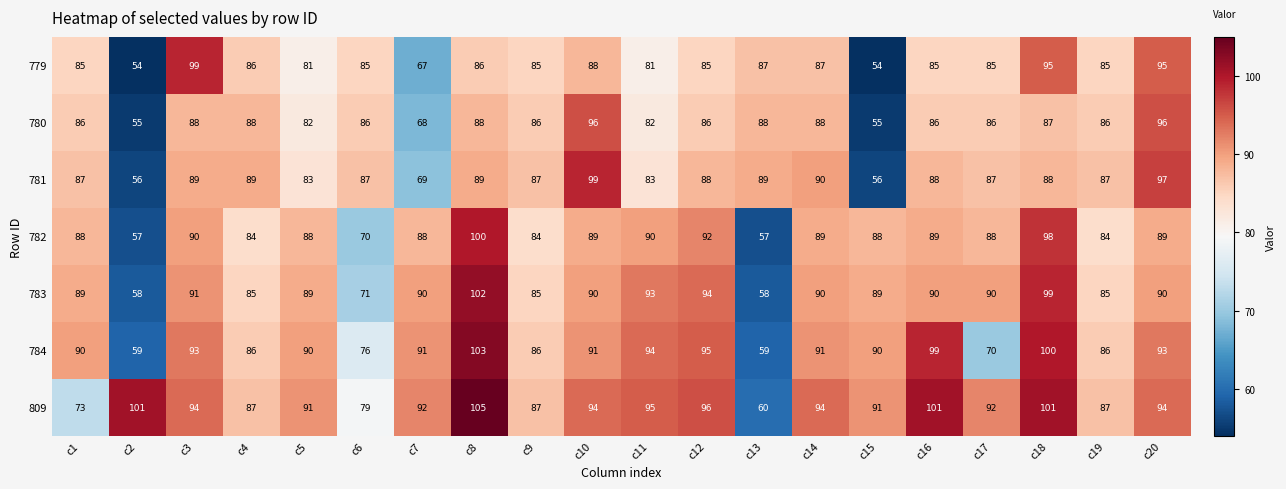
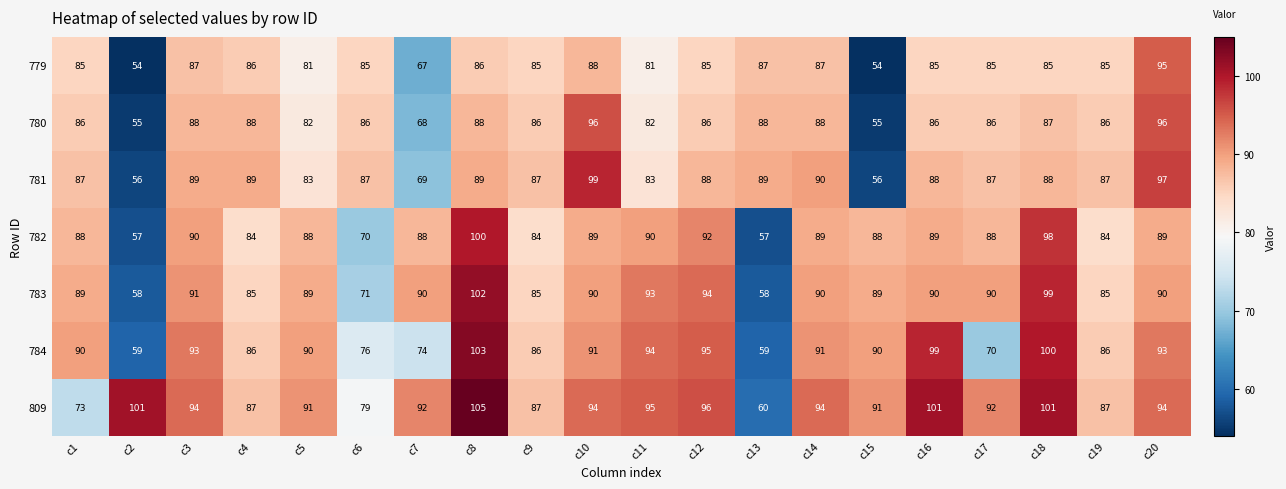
  {
    "779": {
      "c1": 85,
      "c2": 54,
-     "c3": 99,
+     "c3": 87,
      "c4": 86,
      "c5": 81,
      "c6": 85,
      "c7": 67,
      "c8": 86,
      "c9": 85,
      "c10": 88,
      "c11": 81,
      "c12": 85,
      "c13": 87,
      "c14": 87,
      "c15": 54,
      "c16": 85,
      "c17": 85,
-     "c18": 95,
+     "c18": 85,
      "c19": 85,
      "c20": 95
    },
    "780": {
      "c1": 86,
      "c2": 55,
      "c3": 88,
      "c4": 88,
      "c5": 82,
      "c6": 86,
      "c7": 68,
      "c8": 88,
      "c9": 86,
      "c10": 96,
      "c11": 82,
      "c12": 86,
      "c13": 88,
      "c14": 88,
      "c15": 55,
      "c16": 86,
      "c17": 86,
      "c18": 87,
      "c19": 86,
      "c20": 96
    },
    "781": {
      "c1": 87,
      "c2": 56,
      "c3": 89,
      "c4": 89,
      "c5": 83,
      "c6": 87,
      "c7": 69,
      "c8": 89,
      "c9": 87,
      "c10": 99,
      "c11": 83,
      "c12": 88,
      "c13": 89,
      "c14": 90,
      "c15": 56,
      "c16": 88,
      "c17": 87,
      "c18": 88,
      "c19": 87,
      "c20": 97
    },
    "782": {
      "c1": 88,
      "c2": 57,
      "c3": 90,
      "c4": 84,
      "c5": 88,
      "c6": 70,
      "c7": 88,
      "c8": 100,
      "c9": 84,
      "c10": 89,
      "c11": 90,
      "c12": 92,
      "c13": 57,
      "c14": 89,
      "c15": 88,
      "c16": 89,
      "c17": 88,
      "c18": 98,
      "c19": 84,
      "c20": 89
    },
    "783": {
      "c1": 89,
      "c2": 58,
      "c3": 91,
      "c4": 85,
      "c5": 89,
      "c6": 71,
      "c7": 90,
      "c8": 102,
      "c9": 85,
      "c10": 90,
      "c11": 93,
      "c12": 94,
      "c13": 58,
      "c14": 90,
      "c15": 89,
      "c16": 90,
      "c17": 90,
      "c18": 99,
      "c19": 85,
      "c20": 90
    },
    "784": {
      "c1": 90,
      "c2": 59,
      "c3": 93,
      "c4": 86,
      "c5": 90,
      "c6": 76,
-     "c7": 91,
+     "c7": 74,
      "c8": 103,
      "c9": 86,
      "c10": 91,
      "c11": 94,
      "c12": 95,
      "c13": 59,
      "c14": 91,
      "c15": 90,
      "c16": 99,
      "c17": 70,
      "c18": 100,
      "c19": 86,
      "c20": 93
    },
    "809": {
      "c1": 73,
      "c2": 101,
      "c3": 94,
      "c4": 87,
      "c5": 91,
      "c6": 79,
      "c7": 92,
      "c8": 105,
      "c9": 87,
      "c10": 94,
      "c11": 95,
      "c12": 96,
      "c13": 60,
      "c14": 94,
      "c15": 91,
      "c16": 101,
      "c17": 92,
      "c18": 101,
      "c19": 87,
      "c20": 94
    }
  }
